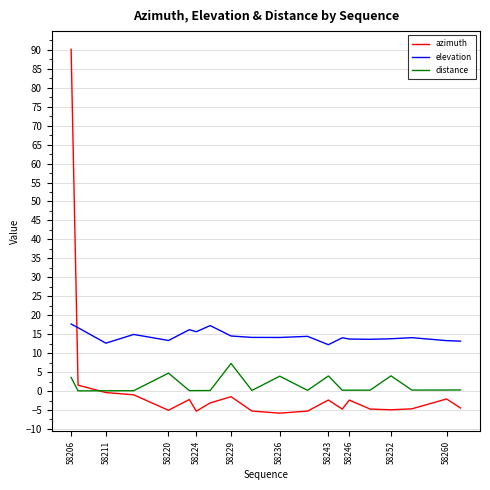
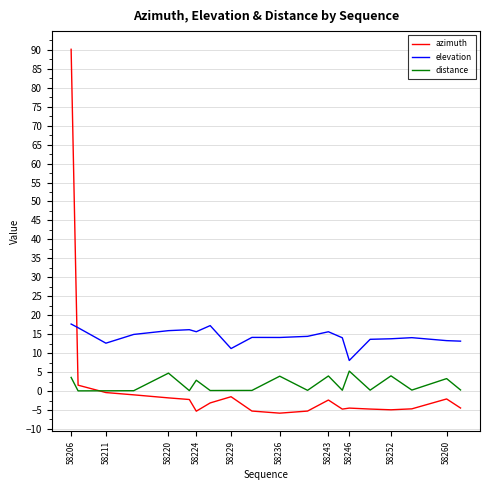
  {
    "azimuth": {
      "58206": 90,
-     "58220": -5,
+     "58220": -2,
      "58224": -5,
      "58229": -1,
      "58236": -6,
      "58243": -2,
-     "58246": -2,
+     "58246": -4,
      "58252": -5,
      "58260": -2
    },
    "elevation": {
      "58206": 18,
      "58211": 13,
-     "58220": 13,
+     "58220": 16,
      "58224": 16,
-     "58229": 15,
+     "58229": 11,
      "58236": 14,
-     "58243": 12,
-     "58246": 14,
+     "58243": 16,
+     "58246": 8,
      "58252": 14,
      "58260": 13
    },
    "distance": {
      "58206": 4,
      "58220": 5,
-     "58224": 0,
-     "58229": 7,
+     "58224": 3,
+     "58229": 0,
      "58236": 4,
      "58243": 4,
-     "58246": 0,
+     "58246": 5,
      "58252": 4,
-     "58260": 0
+     "58260": 3
    }
  }
